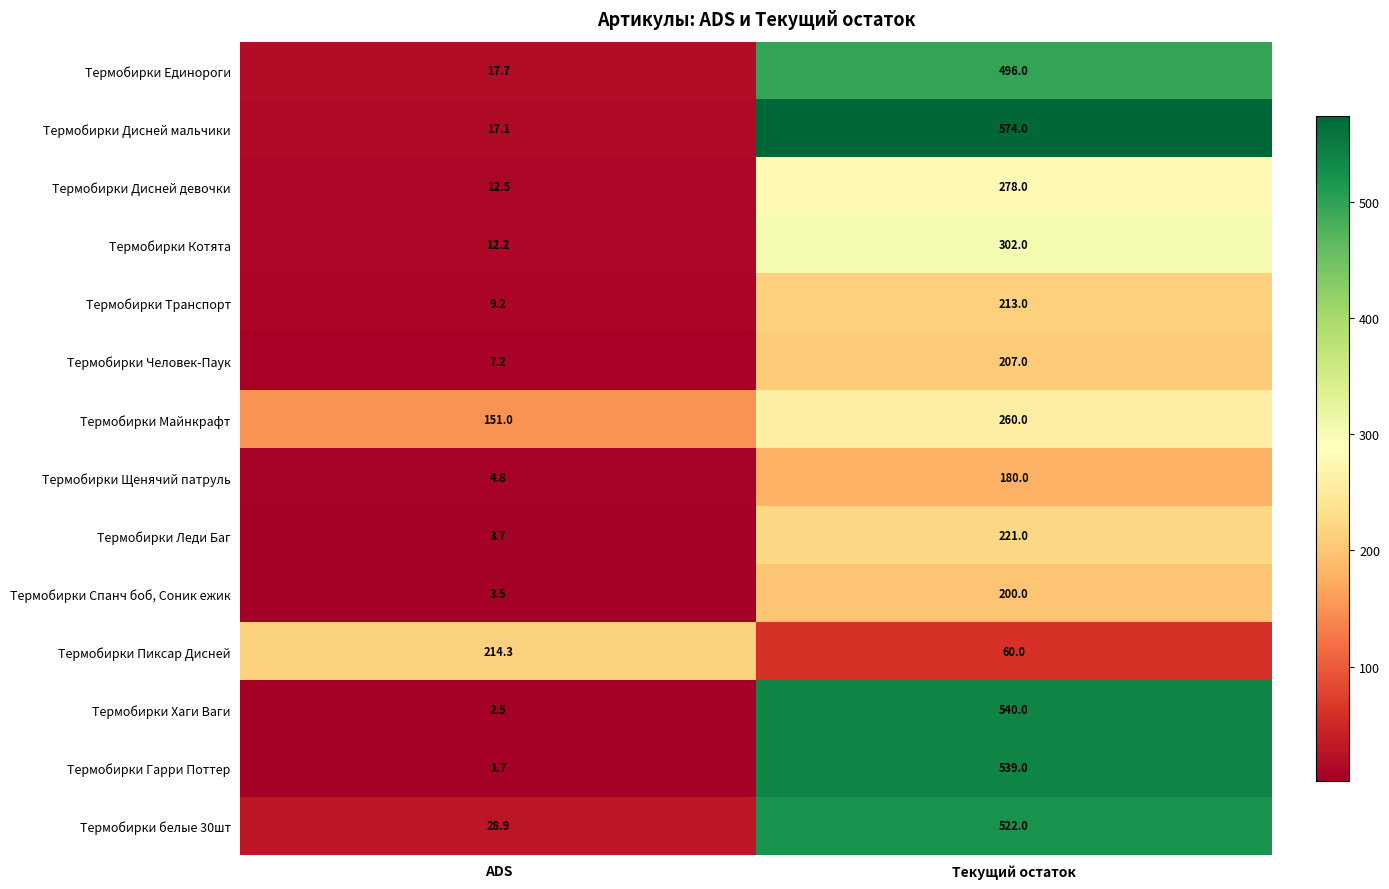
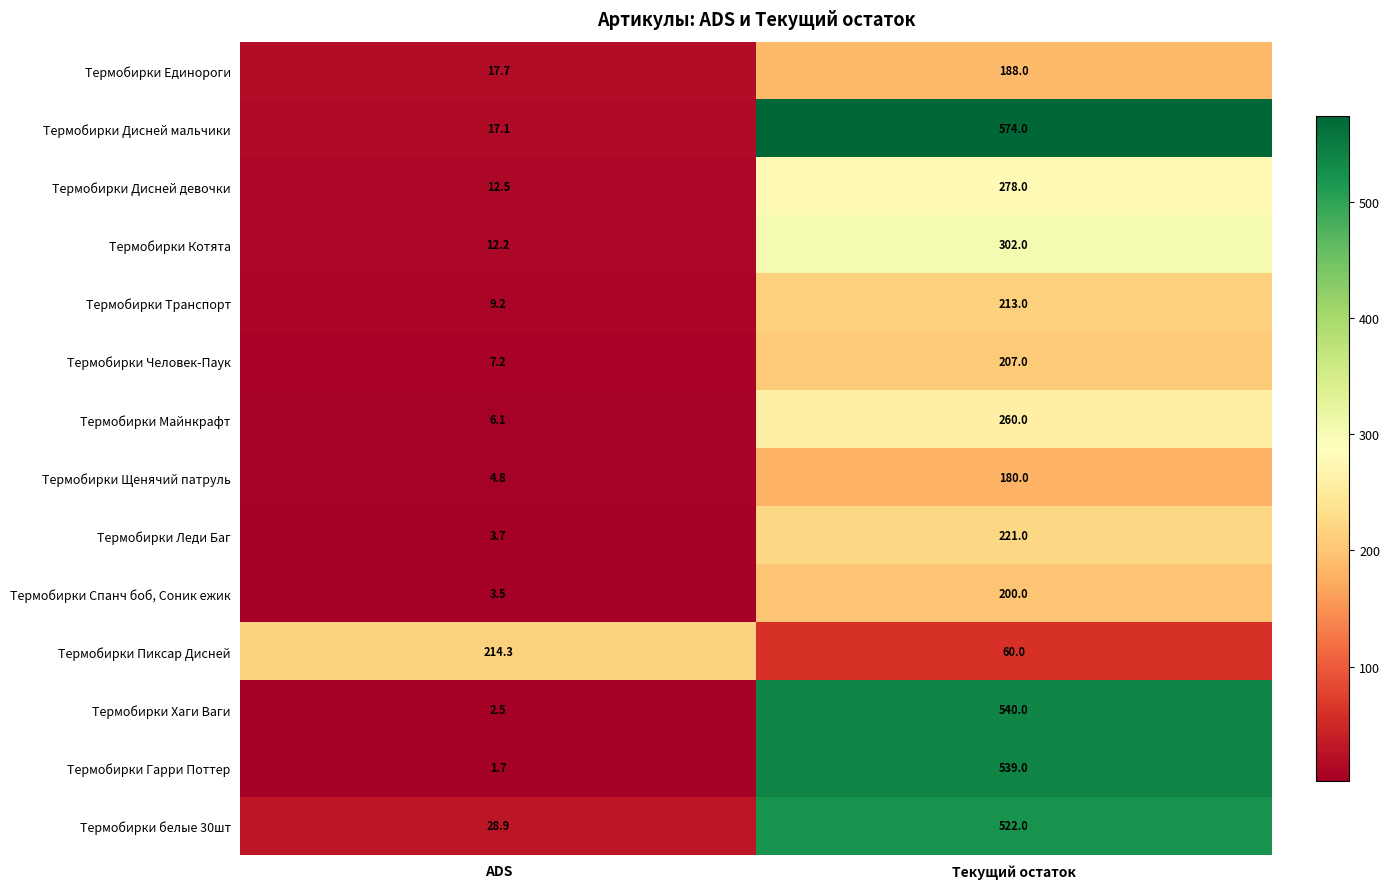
  {
    "Термобирки Единороги": {
      "ADS": 17.7,
-     "Текущий остаток": 496.0
+     "Текущий остаток": 188.0
    },
    "Термобирки Дисней мальчики": {
      "ADS": 17.1,
      "Текущий остаток": 574.0
    },
    "Термобирки Дисней девочки": {
      "ADS": 12.5,
      "Текущий остаток": 278.0
    },
    "Термобирки Котята": {
      "ADS": 12.2,
      "Текущий остаток": 302.0
    },
    "Термобирки Транспорт": {
      "ADS": 9.2,
      "Текущий остаток": 213.0
    },
    "Термобирки Человек-Паук": {
      "ADS": 7.2,
      "Текущий остаток": 207.0
    },
    "Термобирки Майнкрафт": {
-     "ADS": 151.0,
+     "ADS": 6.1,
      "Текущий остаток": 260.0
    },
    "Термобирки Щенячий патруль": {
      "ADS": 4.8,
      "Текущий остаток": 180.0
    },
    "Термобирки Леди Баг": {
      "ADS": 3.7,
      "Текущий остаток": 221.0
    },
    "Термобирки Спанч боб, Соник ежик": {
      "ADS": 3.5,
      "Текущий остаток": 200.0
    },
    "Термобирки Пиксар Дисней": {
      "ADS": 214.3,
      "Текущий остаток": 60.0
    },
    "Термобирки Хаги Ваги": {
      "ADS": 2.5,
      "Текущий остаток": 540.0
    },
    "Термобирки Гарри Поттер": {
      "ADS": 1.7,
      "Текущий остаток": 539.0
    },
    "Термобирки белые 30шт": {
      "ADS": 28.9,
      "Текущий остаток": 522.0
    }
  }
